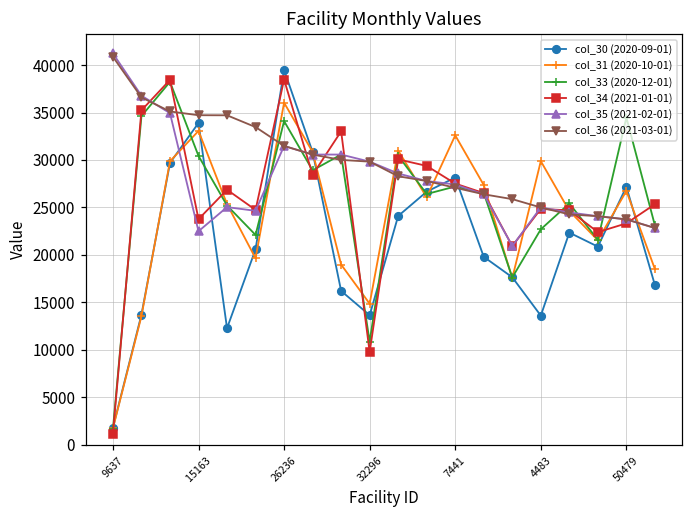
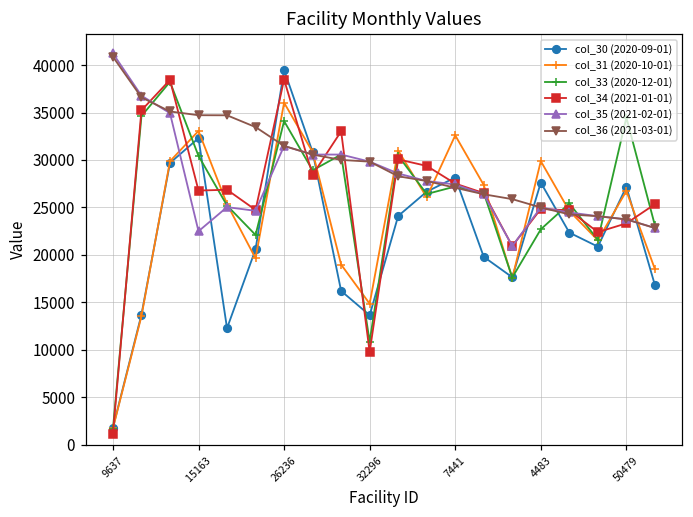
  {
    "col_30 (2020-09-01)": {
-     "15163": 34000,
+     "15163": 32000,
      "26236": 39000,
      "32296": 14000,
      "7441": 28000,
-     "4483": 14000,
+     "4483": 28000,
      "50479": 27000
    },
    "col_31 (2020-10-01)": {
      "15163": 33000,
      "26236": 36000,
      "32296": 15000,
      "7441": 33000,
      "4483": 30000,
      "50479": 27000
    },
    "col_33 (2020-12-01)": {
      "15163": 30000,
      "26236": 34000,
      "32296": 11000,
      "4483": 23000
    },
    "col_34 (2021-01-01)": {
      "9637": 1000,
-     "15163": 24000,
+     "15163": 27000,
      "26236": 38000,
      "32296": 10000,
      "50479": 23000
    },
    "col_35 (2021-02-01)": {
      "9637": 41000,
      "15163": 22000
    },
    "col_36 (2021-03-01)": {
      "9637": 41000,
      "15163": 35000
    }
  }
